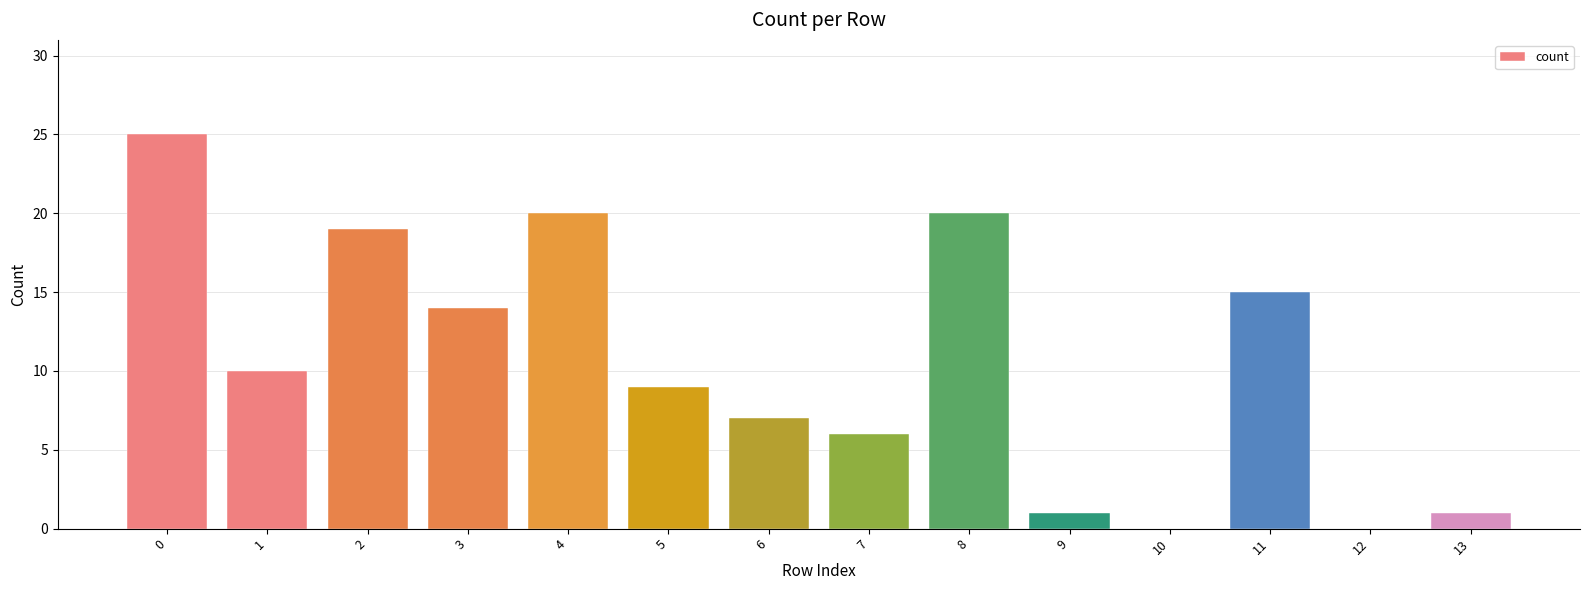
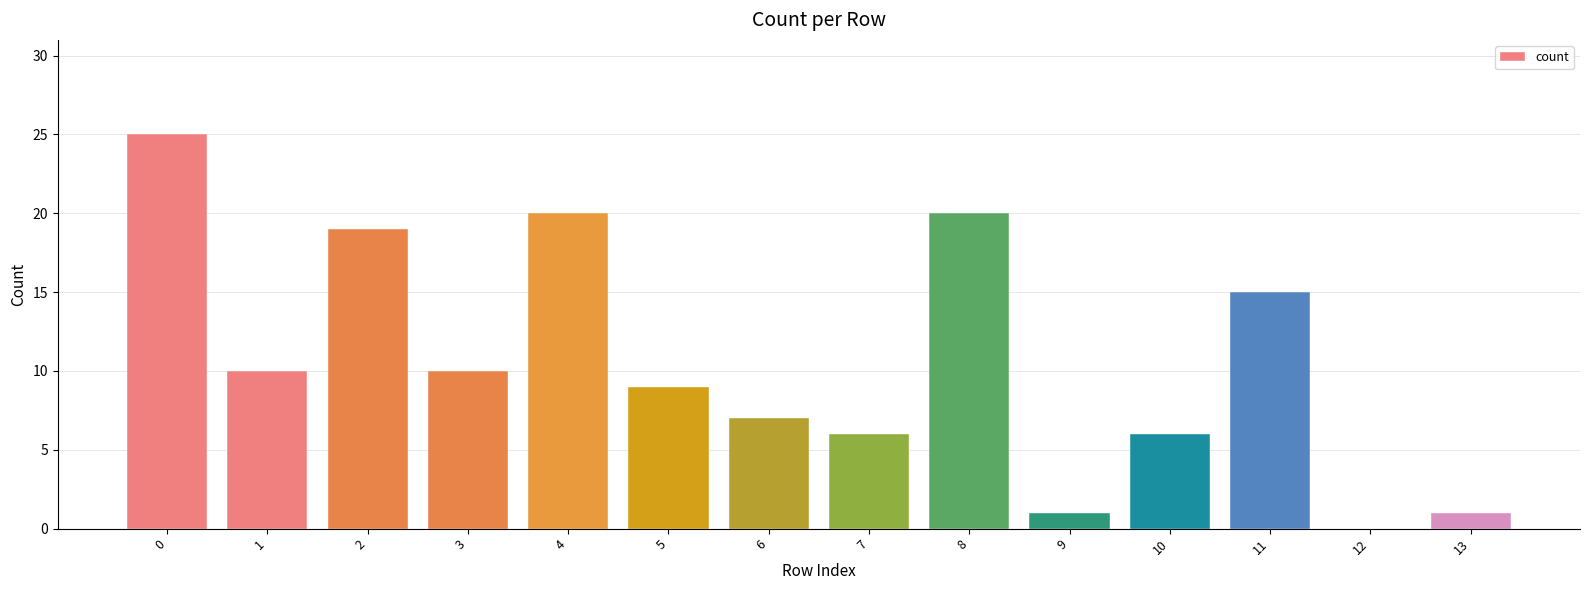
  {
    "0": 25,
    "1": 10,
    "2": 19,
-   "3": 14,
+   "3": 10,
    "4": 20,
    "5": 9,
    "6": 7,
    "7": 6,
    "8": 20,
    "9": 1,
-   "10": 0,
+   "10": 6,
    "11": 15,
    "12": 0,
    "13": 1
  }
